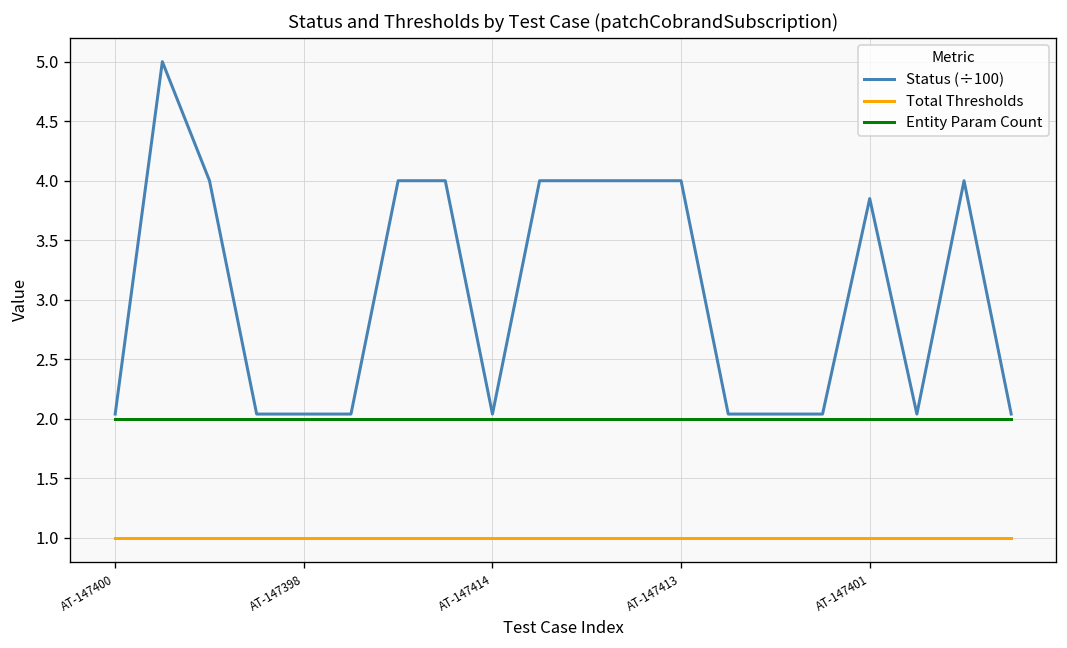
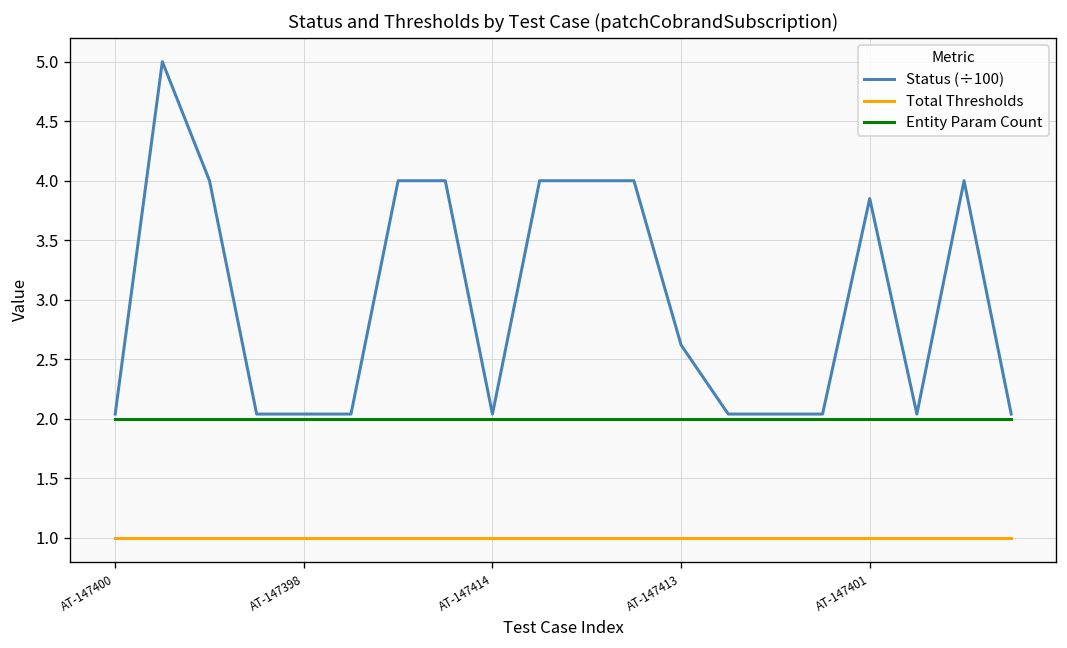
  {
    "Status (÷100)": {
      "AT-147400": 2.0,
      "AT-147398": 2.0,
      "AT-147414": 2.0,
-     "AT-147413": 4.0,
+     "AT-147413": 2.6,
      "AT-147401": 3.9
    },
    "Total Thresholds": {
      "AT-147400": 1.0,
      "AT-147398": 1.0,
      "AT-147414": 1.0,
      "AT-147413": 1.0,
      "AT-147401": 1.0
    },
    "Entity Param Count": {
      "AT-147400": 2.0,
      "AT-147398": 2.0,
      "AT-147414": 2.0,
      "AT-147413": 2.0,
      "AT-147401": 2.0
    }
  }
